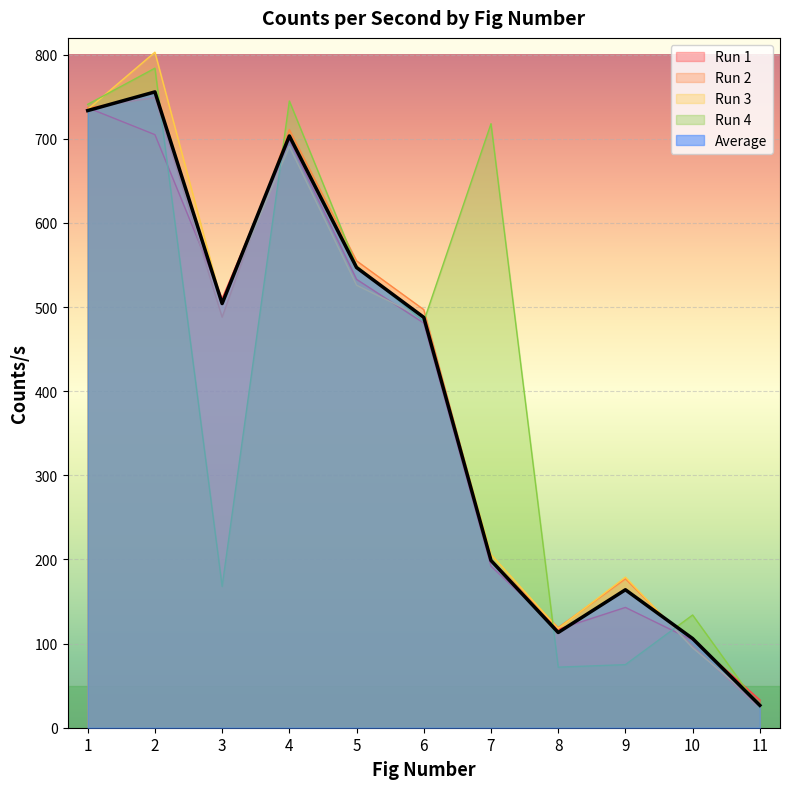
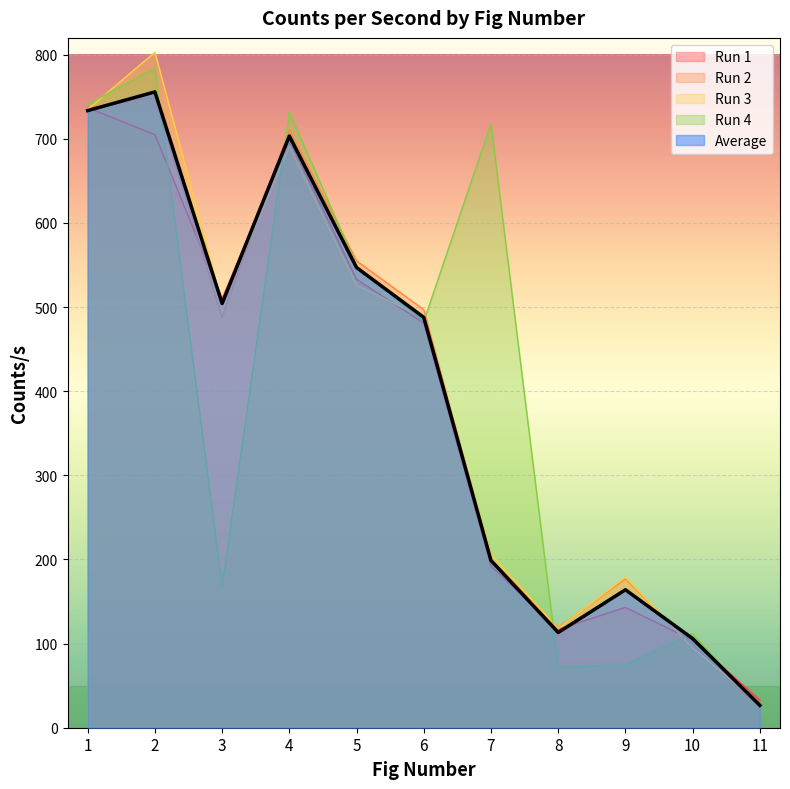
  {
    "Run 4": {
      "1": 740,
      "2": 780,
      "3": 170,
-     "4": 750,
+     "4": 730,
      "7": 720,
      "8": 70,
      "9": 80,
-     "10": 130
+     "10": 110
    },
    "Average": {
      "2": 760,
      "4": 700,
      "8": 110,
      "9": 160
    }
  }
